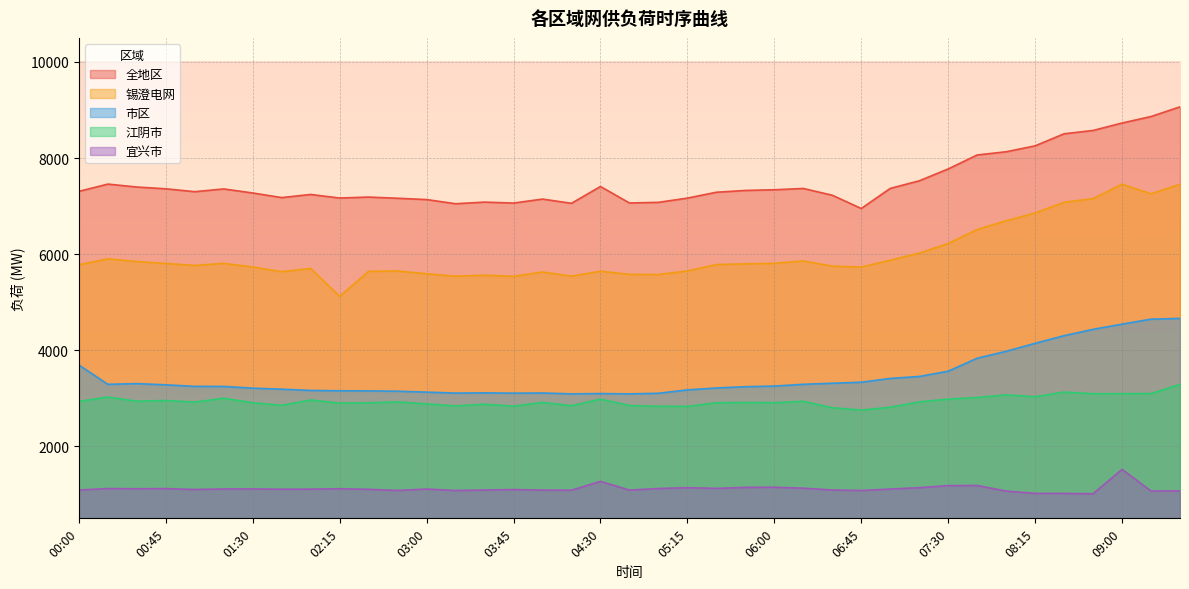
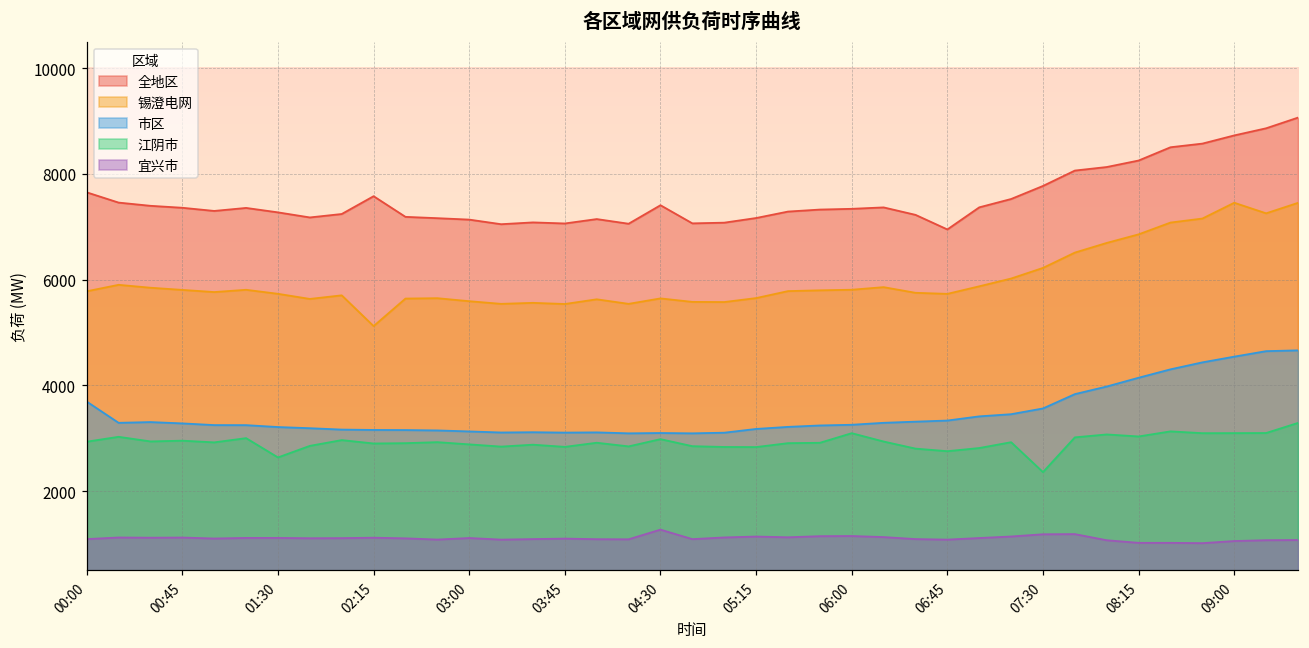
  {
    "全地区": {
-     "00:00": 7300,
+     "00:00": 7700,
      "00:45": 7400,
      "01:30": 7300,
-     "02:15": 7200,
+     "02:15": 7600,
      "03:00": 7100,
      "03:45": 7100,
      "04:30": 7400,
      "05:15": 7200,
      "06:00": 7300,
      "06:45": 6900,
      "07:30": 7800,
      "08:15": 8300,
      "09:00": 8700
    },
    "锡澄电网": {
      "00:00": 5800,
      "00:45": 5800,
      "01:30": 5700,
      "02:15": 5100,
      "03:00": 5600,
      "03:45": 5500,
      "04:30": 5600,
      "05:15": 5700,
      "06:00": 5800,
      "06:45": 5700,
      "07:30": 6200,
      "08:15": 6900,
      "09:00": 7500
    },
    "市区": {
      "00:00": 3700,
      "00:45": 3300,
      "01:30": 3200,
      "02:15": 3200,
      "03:00": 3100,
      "03:45": 3100,
      "04:30": 3100,
      "05:15": 3200,
      "06:00": 3300,
      "06:45": 3300,
      "07:30": 3600,
      "08:15": 4100,
      "09:00": 4500
    },
    "江阴市": {
      "00:00": 2900,
      "00:45": 3000,
-     "01:30": 2900,
+     "01:30": 2600,
      "02:15": 2900,
      "03:00": 2900,
      "03:45": 2800,
      "04:30": 3000,
      "05:15": 2800,
-     "06:00": 2900,
+     "06:00": 3100,
      "06:45": 2800,
-     "07:30": 3000,
+     "07:30": 2400,
      "08:15": 3000,
      "09:00": 3100
    },
    "宜兴市": {
      "00:00": 1100,
      "00:45": 1100,
      "01:30": 1100,
      "02:15": 1100,
      "03:00": 1100,
      "03:45": 1100,
      "04:30": 1300,
      "05:15": 1100,
      "06:00": 1100,
      "06:45": 1100,
      "07:30": 1200,
      "08:15": 1000,
-     "09:00": 1500
+     "09:00": 1100
    }
  }
